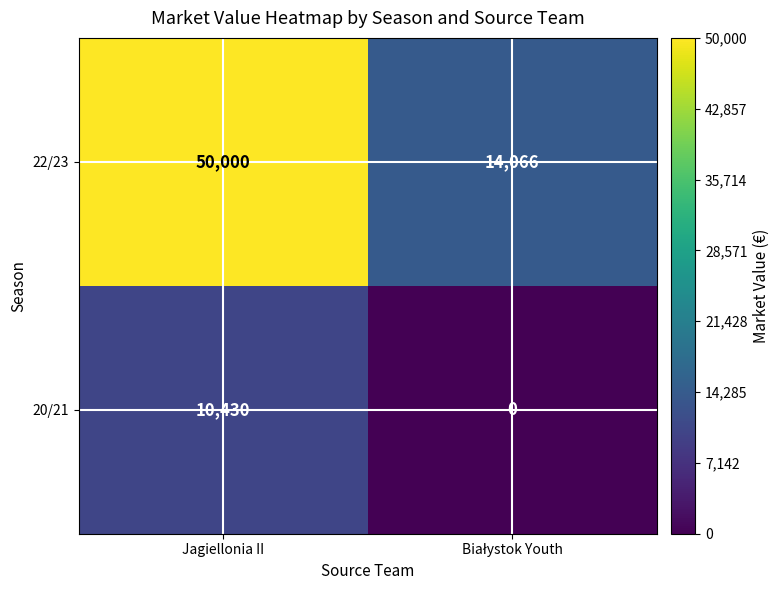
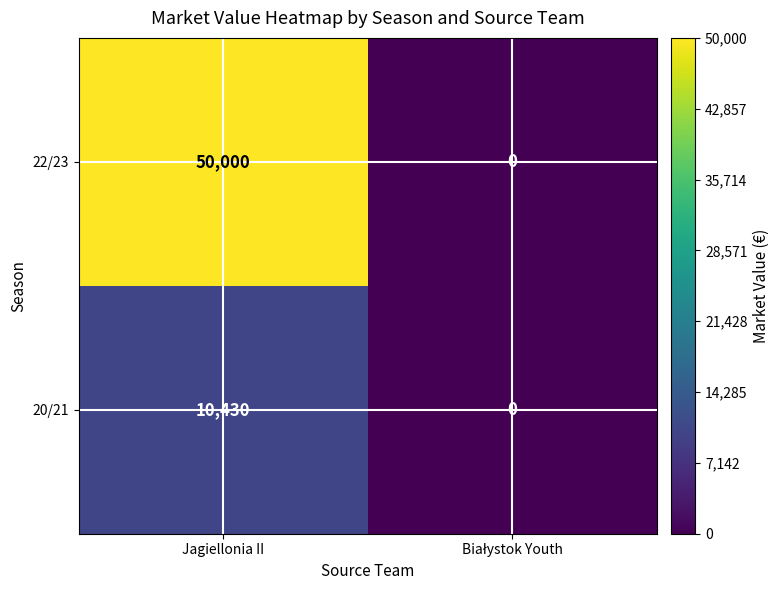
  {
    "22/23": {
      "Jagiellonia II": "50,000",
-     "Białystok Youth": "14,066"
+     "Białystok Youth": "0"
    },
    "20/21": {
      "Jagiellonia II": "10,430",
      "Białystok Youth": "0"
    }
  }
